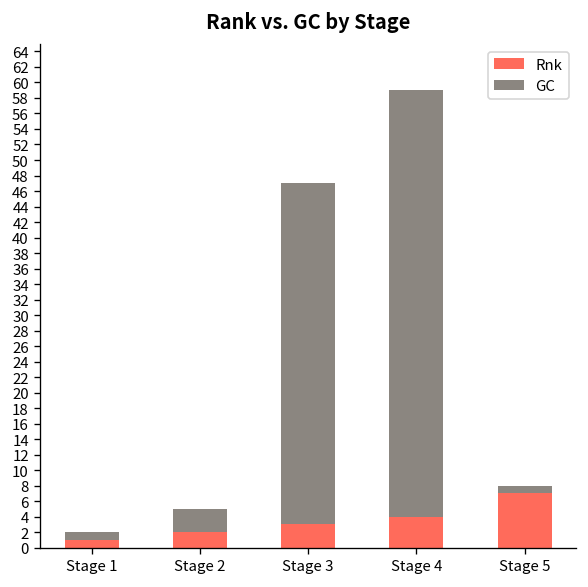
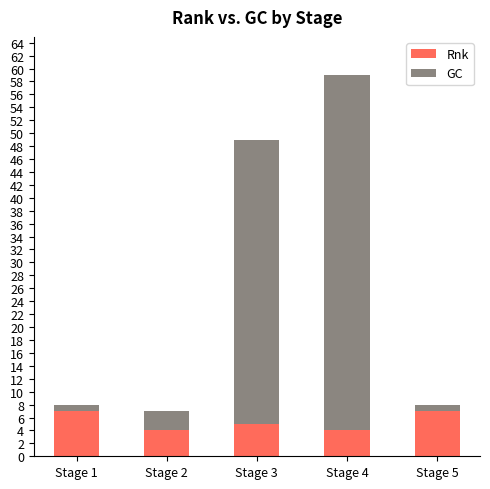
  {
    "Rnk": {
-     "Stage 1": 1,
-     "Stage 2": 2,
-     "Stage 3": 3,
+     "Stage 1": 7,
+     "Stage 2": 4,
+     "Stage 3": 5,
      "Stage 4": 4,
      "Stage 5": 7
    },
    "GC": {
      "Stage 1": 1,
      "Stage 2": 3,
      "Stage 3": 44,
      "Stage 4": 55,
      "Stage 5": 1
    }
  }
